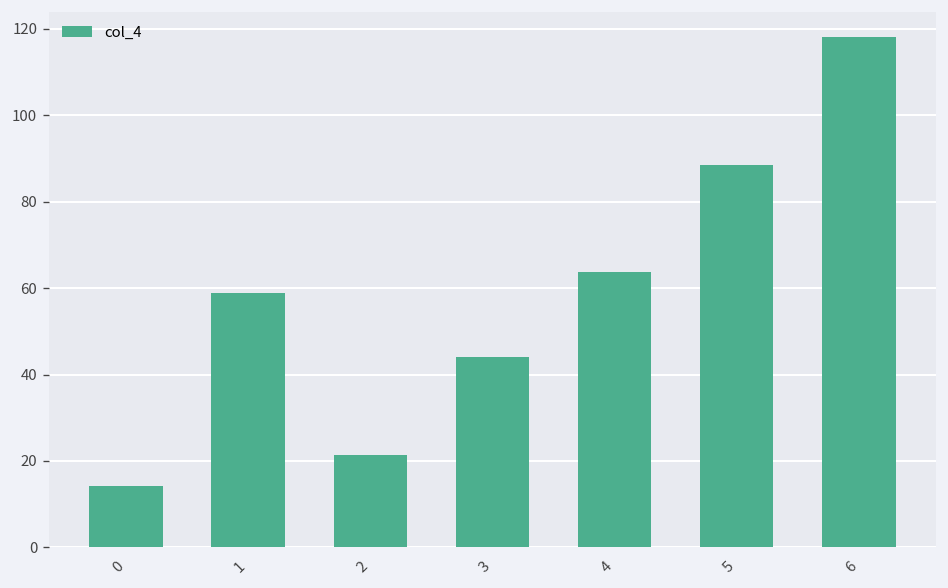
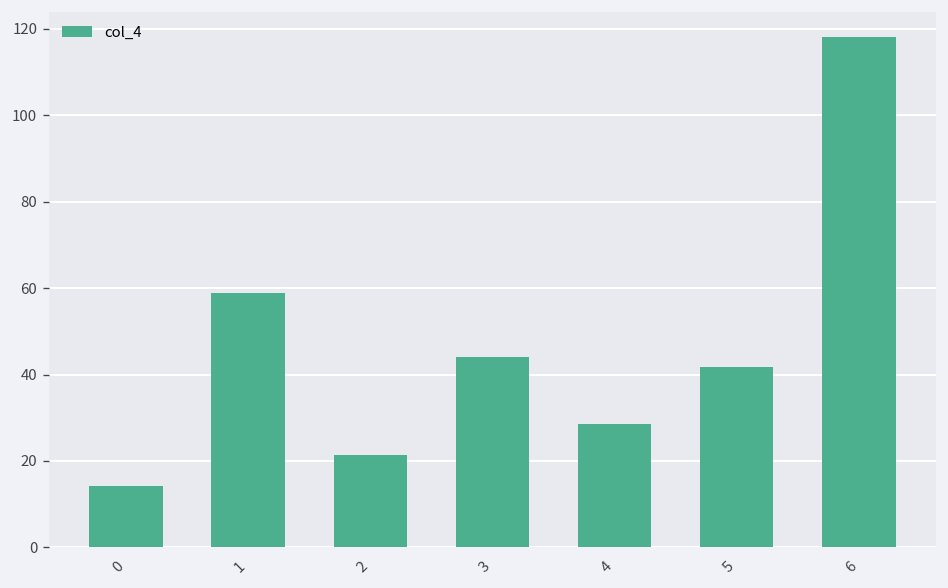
  {
    "0": 14,
    "1": 59,
    "2": 21,
    "3": 44,
-   "4": 64,
-   "5": 89,
+   "4": 28,
+   "5": 42,
    "6": 118
  }
